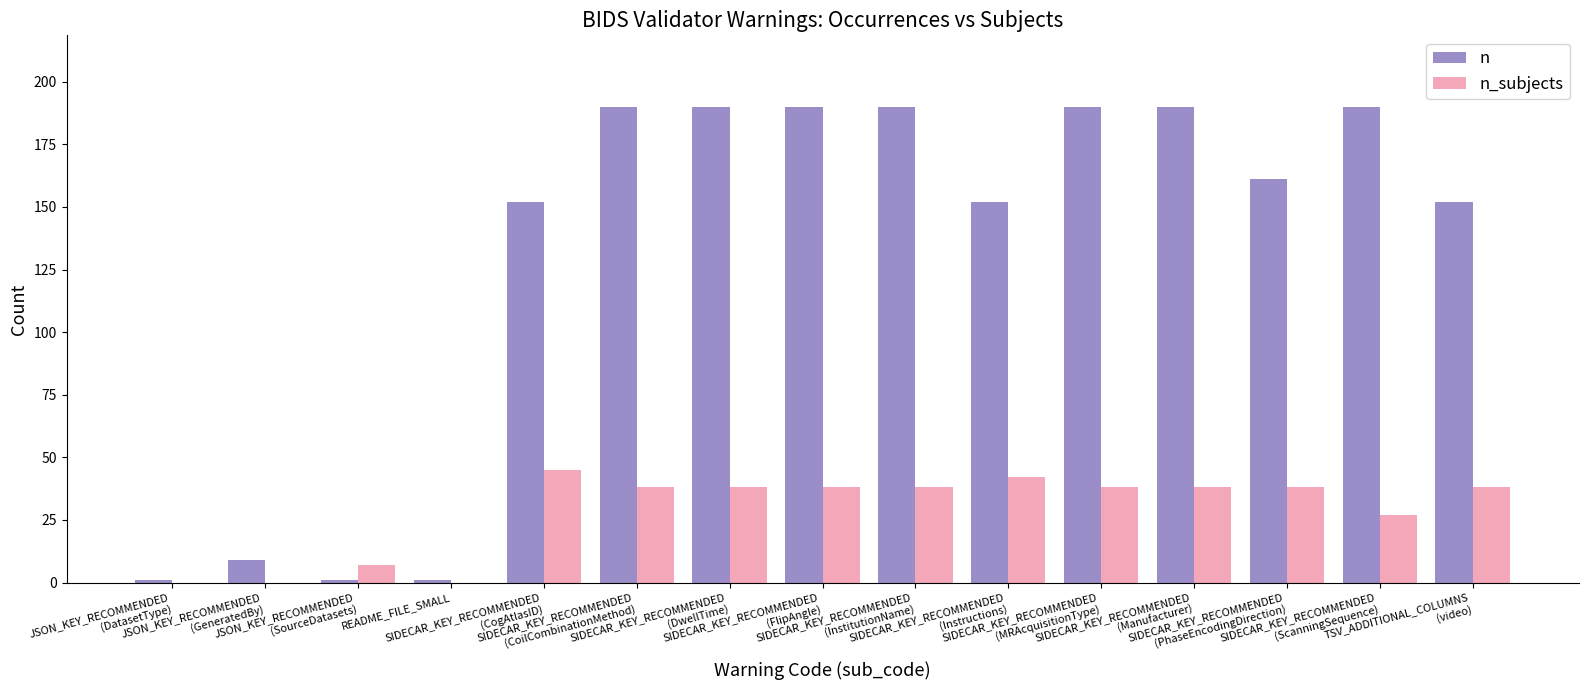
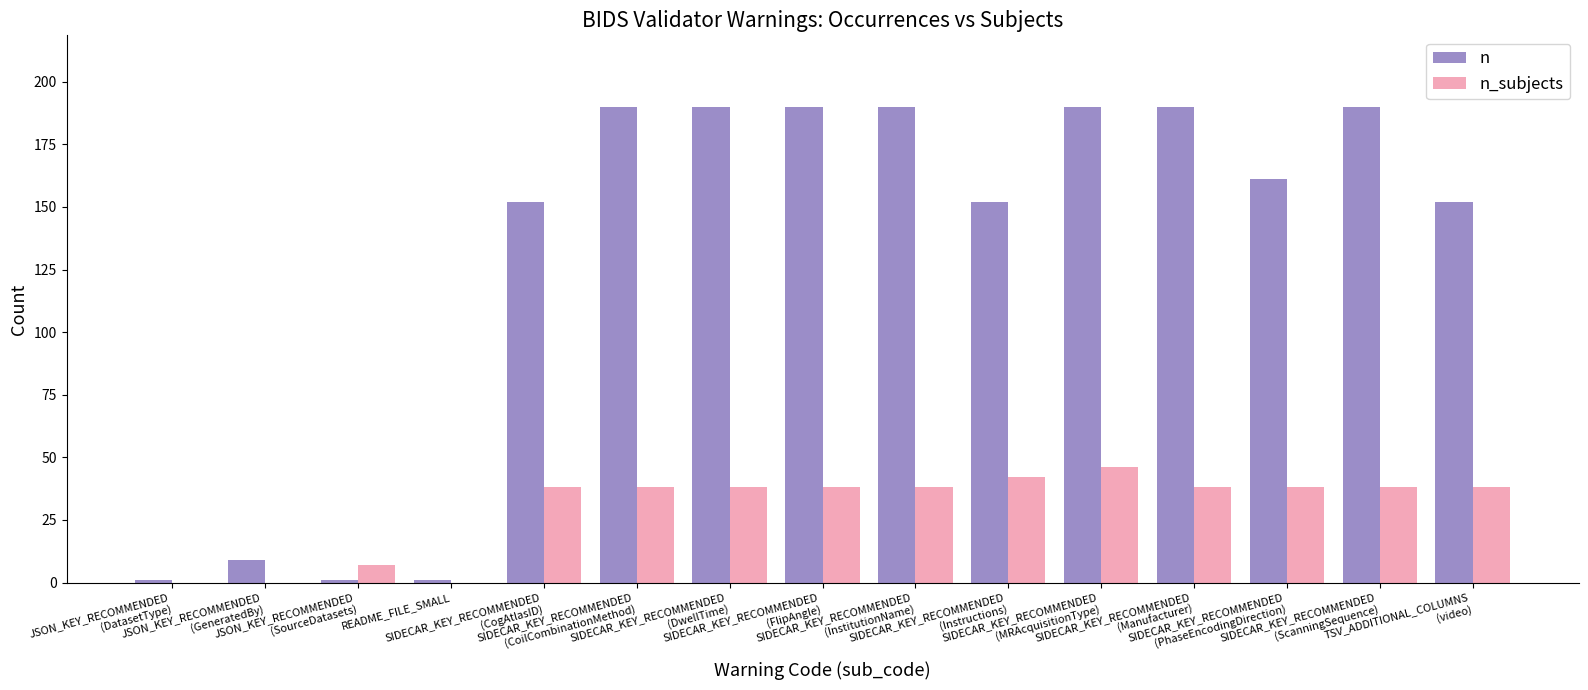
  {
    "n": {
      "JSON_KEY_RECOMMENDED (DatasetType)": 1,
      "JSON_KEY_RECOMMENDED (GeneratedBy)": 9,
      "JSON_KEY_RECOMMENDED (SourceDatasets)": 1,
      "README_FILE_SMALL": 1,
      "SIDECAR_KEY_RECOMMENDED (CogAtlasID)": 152,
      "SIDECAR_KEY_RECOMMENDED (CoilCombinationMethod)": 190,
      "SIDECAR_KEY_RECOMMENDED (DwellTime)": 190,
      "SIDECAR_KEY_RECOMMENDED (FlipAngle)": 190,
      "SIDECAR_KEY_RECOMMENDED (InstitutionName)": 190,
      "SIDECAR_KEY_RECOMMENDED (Instructions)": 152,
      "SIDECAR_KEY_RECOMMENDED (MRAcquisitionType)": 190,
      "SIDECAR_KEY_RECOMMENDED (Manufacturer)": 190,
      "SIDECAR_KEY_RECOMMENDED (PhaseEncodingDirection)": 161,
      "SIDECAR_KEY_RECOMMENDED (ScanningSequence)": 190,
      "TSV_ADDITIONAL_COLUMNS (video)": 152
    },
    "n_subjects": {
      "JSON_KEY_RECOMMENDED (DatasetType)": 0,
      "JSON_KEY_RECOMMENDED (GeneratedBy)": 0,
      "JSON_KEY_RECOMMENDED (SourceDatasets)": 7,
      "README_FILE_SMALL": 0,
-     "SIDECAR_KEY_RECOMMENDED (CogAtlasID)": 45,
+     "SIDECAR_KEY_RECOMMENDED (CogAtlasID)": 38,
      "SIDECAR_KEY_RECOMMENDED (CoilCombinationMethod)": 38,
      "SIDECAR_KEY_RECOMMENDED (DwellTime)": 38,
      "SIDECAR_KEY_RECOMMENDED (FlipAngle)": 38,
      "SIDECAR_KEY_RECOMMENDED (InstitutionName)": 38,
      "SIDECAR_KEY_RECOMMENDED (Instructions)": 42,
-     "SIDECAR_KEY_RECOMMENDED (MRAcquisitionType)": 38,
+     "SIDECAR_KEY_RECOMMENDED (MRAcquisitionType)": 46,
      "SIDECAR_KEY_RECOMMENDED (Manufacturer)": 38,
      "SIDECAR_KEY_RECOMMENDED (PhaseEncodingDirection)": 38,
-     "SIDECAR_KEY_RECOMMENDED (ScanningSequence)": 27,
+     "SIDECAR_KEY_RECOMMENDED (ScanningSequence)": 38,
      "TSV_ADDITIONAL_COLUMNS (video)": 38
    }
  }
